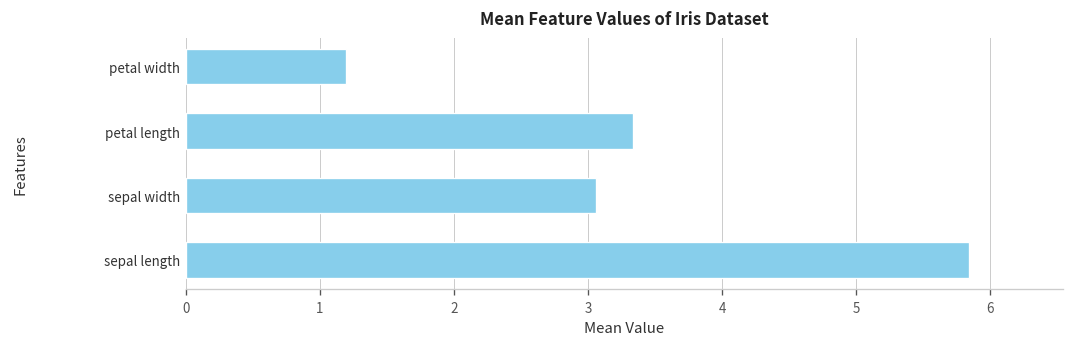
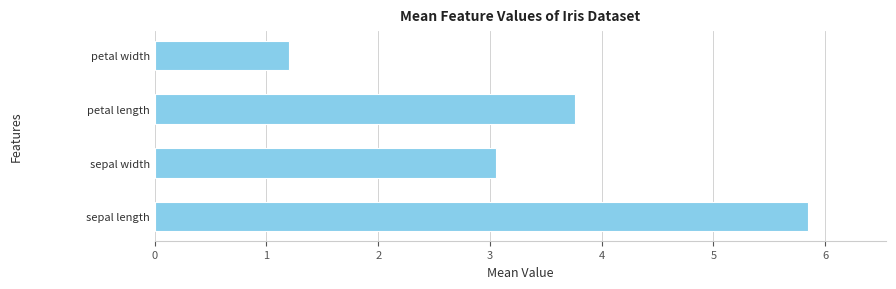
  {
    "petal width": 1.20,
-   "petal length": 3.34,
+   "petal length": 3.76,
    "sepal width": 3.06,
    "sepal length": 5.84
  }
